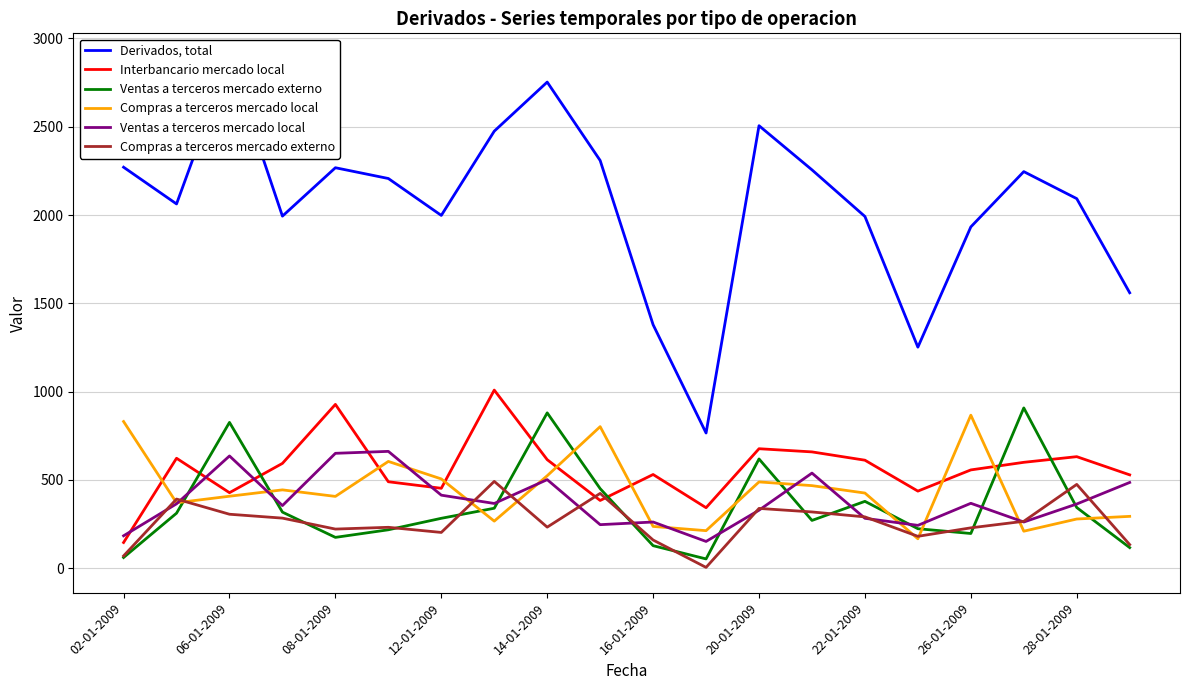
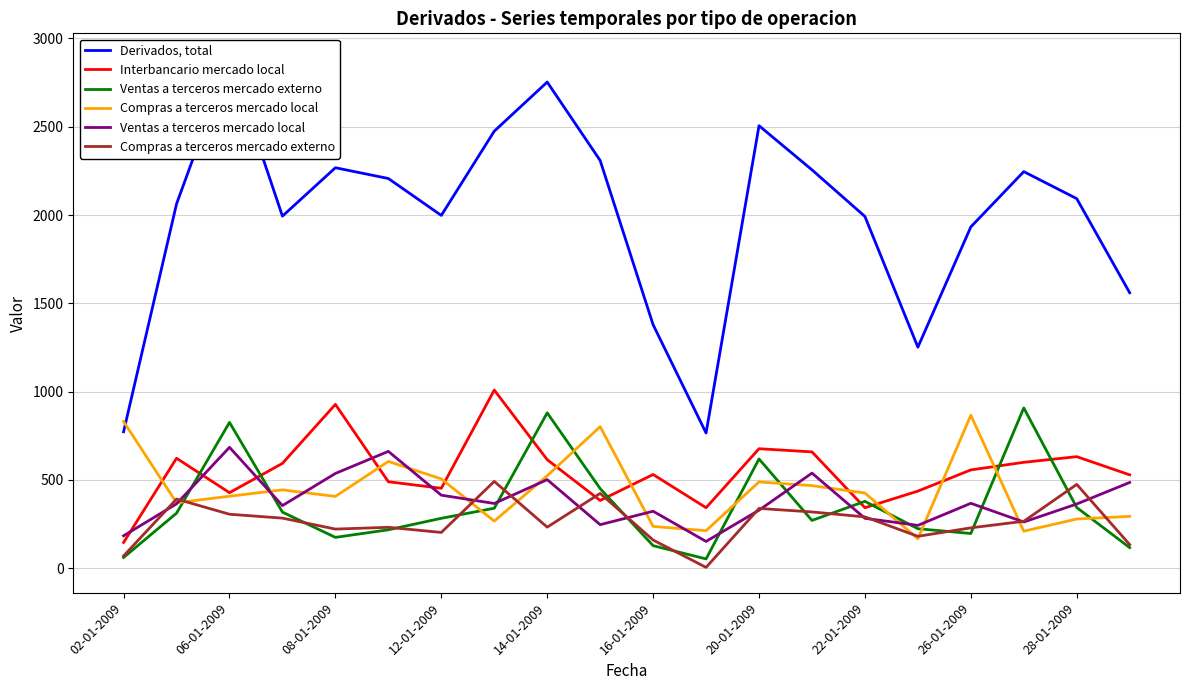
  {
    "Derivados, total": {
-     "02-01-2009": 2270,
+     "02-01-2009": 770,
      "08-01-2009": 2270,
      "12-01-2009": 2000,
      "14-01-2009": 2750,
      "16-01-2009": 1380,
      "20-01-2009": 2510,
      "22-01-2009": 1990,
      "26-01-2009": 1930,
      "28-01-2009": 2090
    },
    "Interbancario mercado local": {
      "02-01-2009": 150,
      "06-01-2009": 430,
      "08-01-2009": 930,
      "12-01-2009": 450,
      "14-01-2009": 620,
      "16-01-2009": 530,
      "20-01-2009": 680,
-     "22-01-2009": 610,
+     "22-01-2009": 340,
      "26-01-2009": 560,
      "28-01-2009": 630
    },
    "Ventas a terceros mercado externo": {
      "06-01-2009": 830,
      "08-01-2009": 180,
      "12-01-2009": 280,
      "14-01-2009": 880,
      "16-01-2009": 130,
      "20-01-2009": 620,
      "22-01-2009": 380,
      "26-01-2009": 200,
      "28-01-2009": 340
    },
    "Compras a terceros mercado local": {
      "02-01-2009": 830,
      "06-01-2009": 410,
      "08-01-2009": 410,
      "12-01-2009": 510,
      "14-01-2009": 520,
      "16-01-2009": 240,
      "20-01-2009": 490,
      "22-01-2009": 430,
      "26-01-2009": 870,
      "28-01-2009": 280
    },
    "Ventas a terceros mercado local": {
      "02-01-2009": 180,
-     "06-01-2009": 640,
-     "08-01-2009": 650,
+     "06-01-2009": 690,
+     "08-01-2009": 540,
      "12-01-2009": 410,
      "14-01-2009": 500,
-     "16-01-2009": 260,
+     "16-01-2009": 320,
      "26-01-2009": 370,
      "28-01-2009": 360
    },
    "Compras a terceros mercado externo": {
      "06-01-2009": 310,
      "08-01-2009": 220,
      "12-01-2009": 200,
      "14-01-2009": 230,
      "16-01-2009": 160,
      "26-01-2009": 230,
      "28-01-2009": 480
    }
  }
